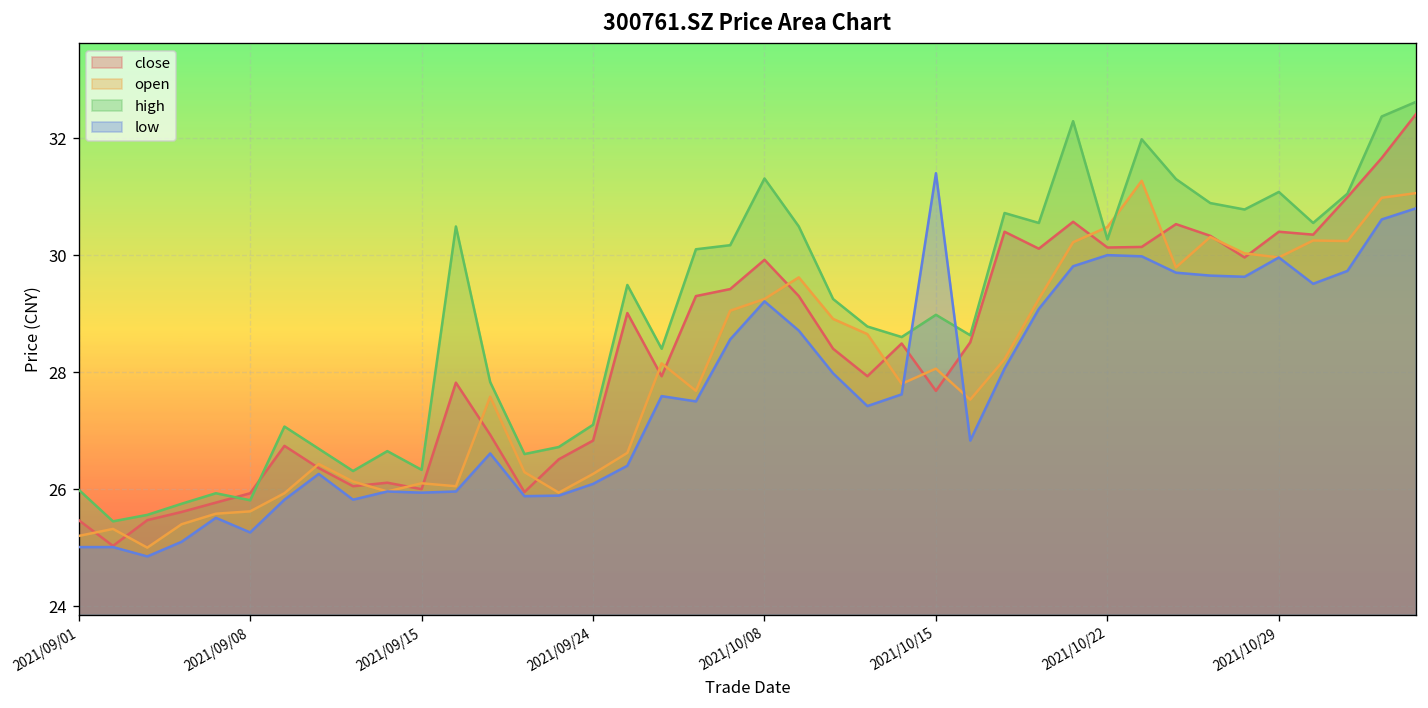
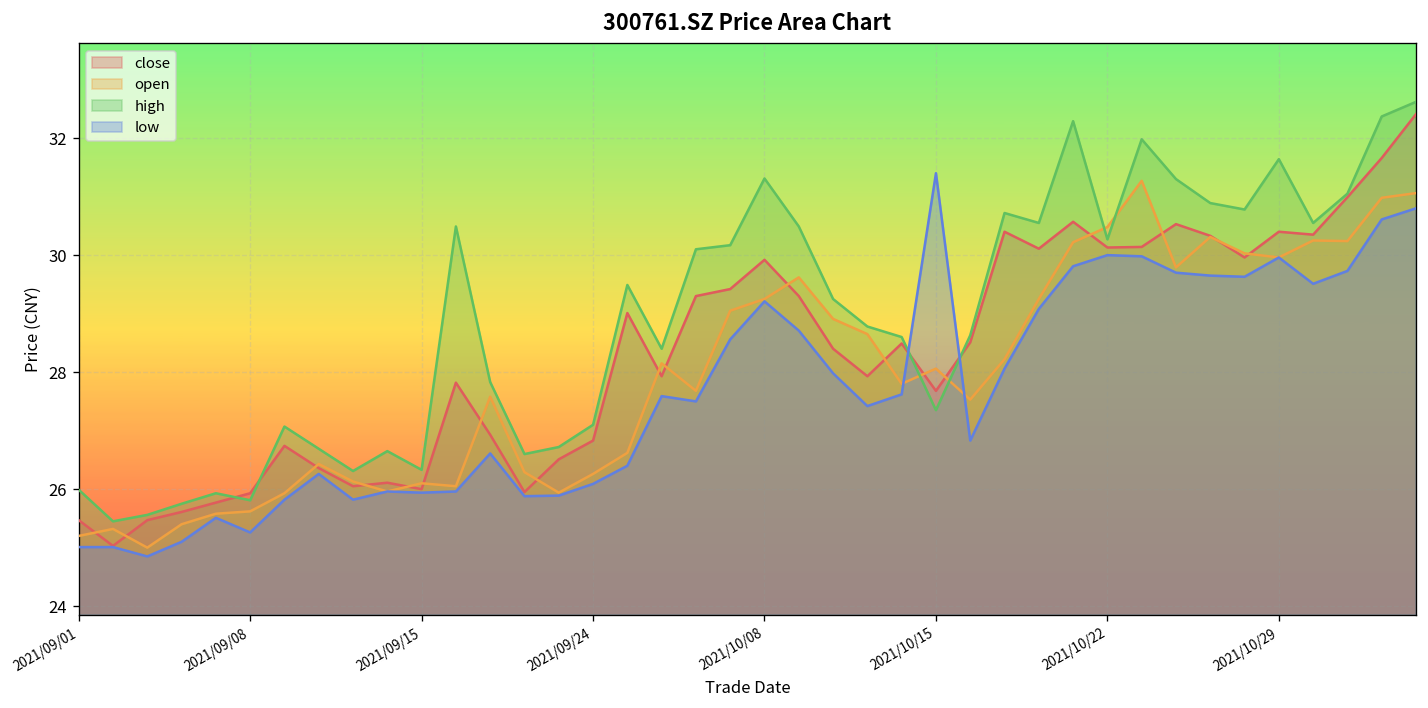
  {
    "high": {
      "2021/09/01": 26.0,
      "2021/09/08": 25.8,
      "2021/09/15": 26.3,
      "2021/09/24": 27.1,
      "2021/10/08": 31.3,
-     "2021/10/15": 29.0,
+     "2021/10/15": 27.4,
      "2021/10/22": 30.3,
-     "2021/10/29": 31.1
+     "2021/10/29": 31.6
    },
    "low": {
      "2021/09/01": 25.0,
      "2021/09/08": 25.3,
      "2021/09/15": 25.9,
      "2021/09/24": 26.1,
      "2021/10/15": 31.4,
      "2021/10/22": 30.0
    }
  }
